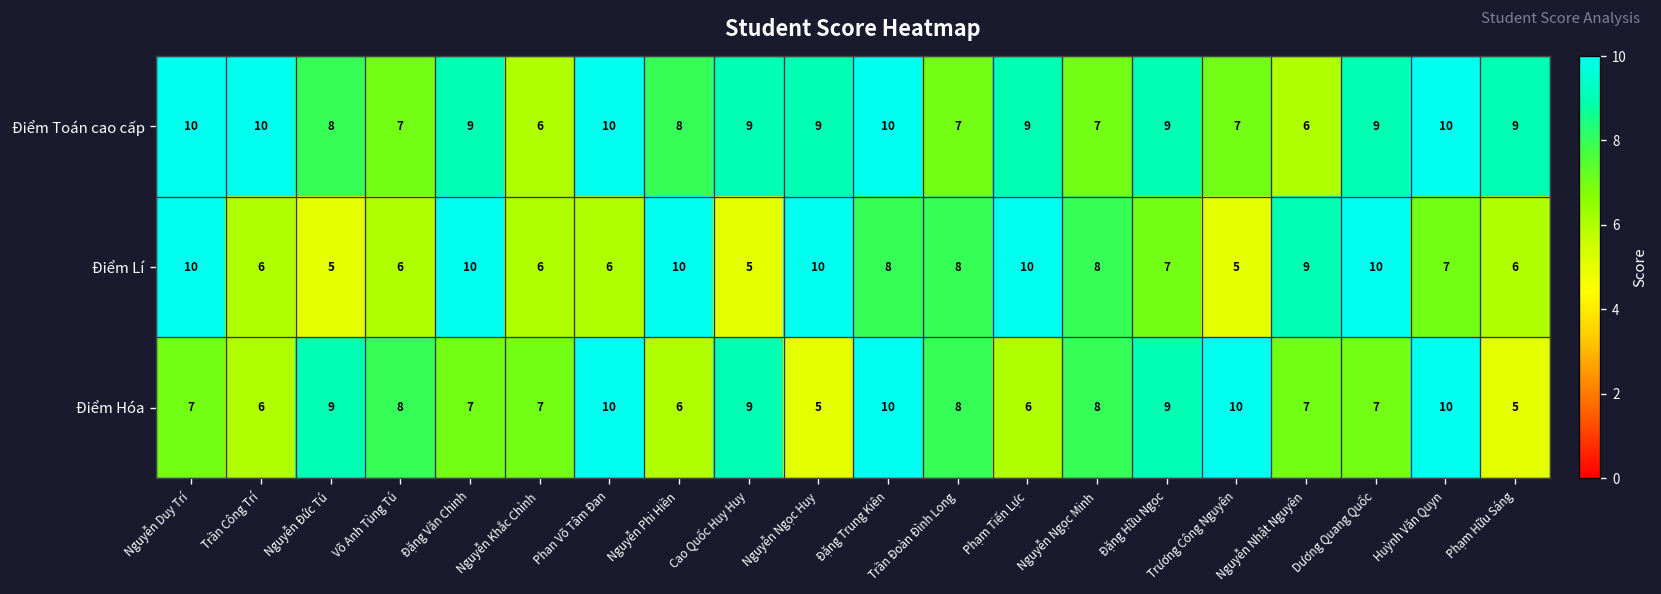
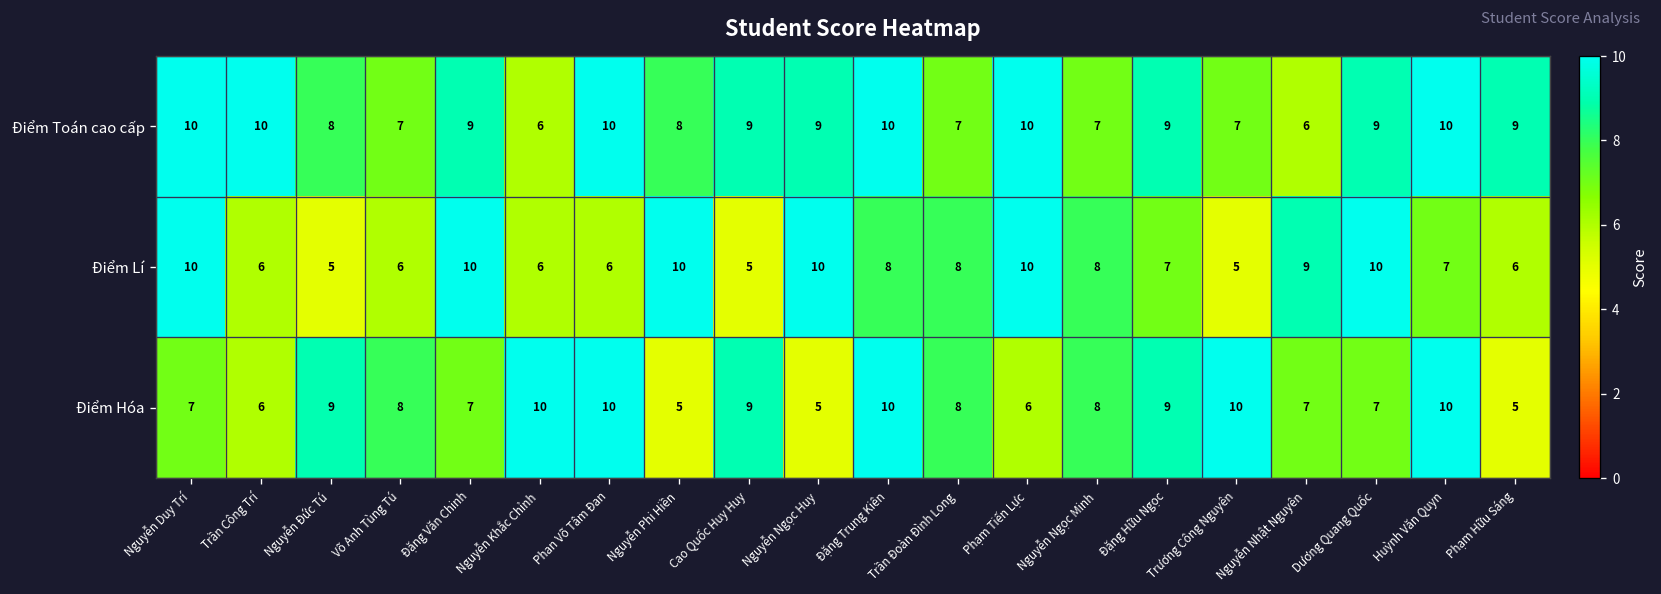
  {
    "Điểm Toán cao cấp": {
      "Nguyễn Duy Trí": 10,
      "Trần Công Trí": 10,
      "Nguyễn Đức Tú": 8,
      "Võ Anh Tùng Tú": 7,
      "Đặng Văn Chinh": 9,
      "Nguyễn Khắc Chỉnh": 6,
      "Phan Võ Tâm Đan": 10,
      "Nguyễn Phi Hiền": 8,
      "Cao Quốc Huy Huy": 9,
      "Nguyễn Ngọc Huy": 9,
      "Đặng Trung Kiên": 10,
      "Trần Đoàn Đình Long": 7,
-     "Phạm Tiến Lực": 9,
+     "Phạm Tiến Lực": 10,
      "Nguyễn Ngọc Minh": 7,
      "Đặng Hữu Ngọc": 9,
      "Trương Công Nguyên": 7,
      "Nguyễn Nhật Nguyên": 6,
      "Dương Quang Quốc": 9,
      "Huỳnh Văn Quyn": 10,
      "Phạm Hữu Sáng": 9
    },
    "Điểm Lí": {
      "Nguyễn Duy Trí": 10,
      "Trần Công Trí": 6,
      "Nguyễn Đức Tú": 5,
      "Võ Anh Tùng Tú": 6,
      "Đặng Văn Chinh": 10,
      "Nguyễn Khắc Chỉnh": 6,
      "Phan Võ Tâm Đan": 6,
      "Nguyễn Phi Hiền": 10,
      "Cao Quốc Huy Huy": 5,
      "Nguyễn Ngọc Huy": 10,
      "Đặng Trung Kiên": 8,
      "Trần Đoàn Đình Long": 8,
      "Phạm Tiến Lực": 10,
      "Nguyễn Ngọc Minh": 8,
      "Đặng Hữu Ngọc": 7,
      "Trương Công Nguyên": 5,
      "Nguyễn Nhật Nguyên": 9,
      "Dương Quang Quốc": 10,
      "Huỳnh Văn Quyn": 7,
      "Phạm Hữu Sáng": 6
    },
    "Điểm Hóa": {
      "Nguyễn Duy Trí": 7,
      "Trần Công Trí": 6,
      "Nguyễn Đức Tú": 9,
      "Võ Anh Tùng Tú": 8,
      "Đặng Văn Chinh": 7,
-     "Nguyễn Khắc Chỉnh": 7,
+     "Nguyễn Khắc Chỉnh": 10,
      "Phan Võ Tâm Đan": 10,
-     "Nguyễn Phi Hiền": 6,
+     "Nguyễn Phi Hiền": 5,
      "Cao Quốc Huy Huy": 9,
      "Nguyễn Ngọc Huy": 5,
      "Đặng Trung Kiên": 10,
      "Trần Đoàn Đình Long": 8,
      "Phạm Tiến Lực": 6,
      "Nguyễn Ngọc Minh": 8,
      "Đặng Hữu Ngọc": 9,
      "Trương Công Nguyên": 10,
      "Nguyễn Nhật Nguyên": 7,
      "Dương Quang Quốc": 7,
      "Huỳnh Văn Quyn": 10,
      "Phạm Hữu Sáng": 5
    }
  }
